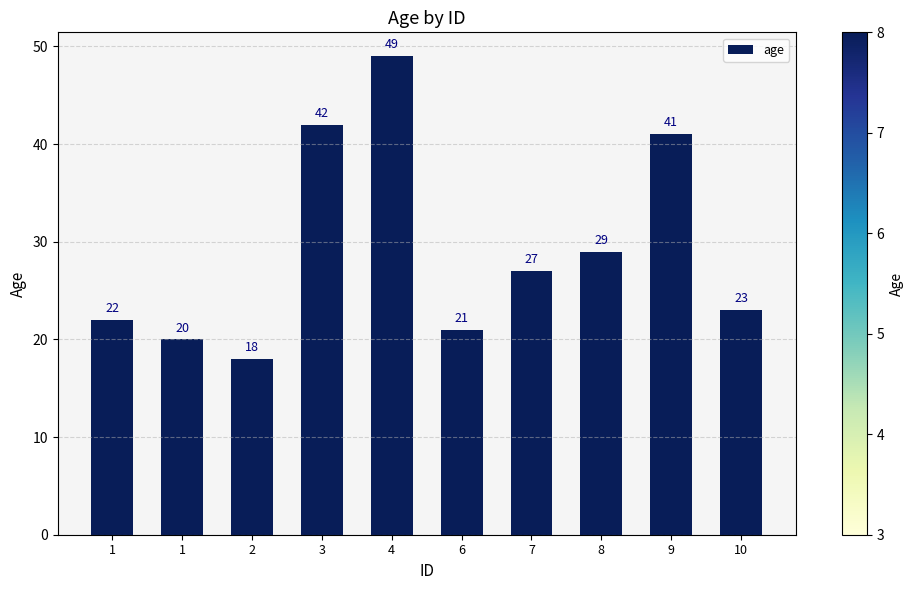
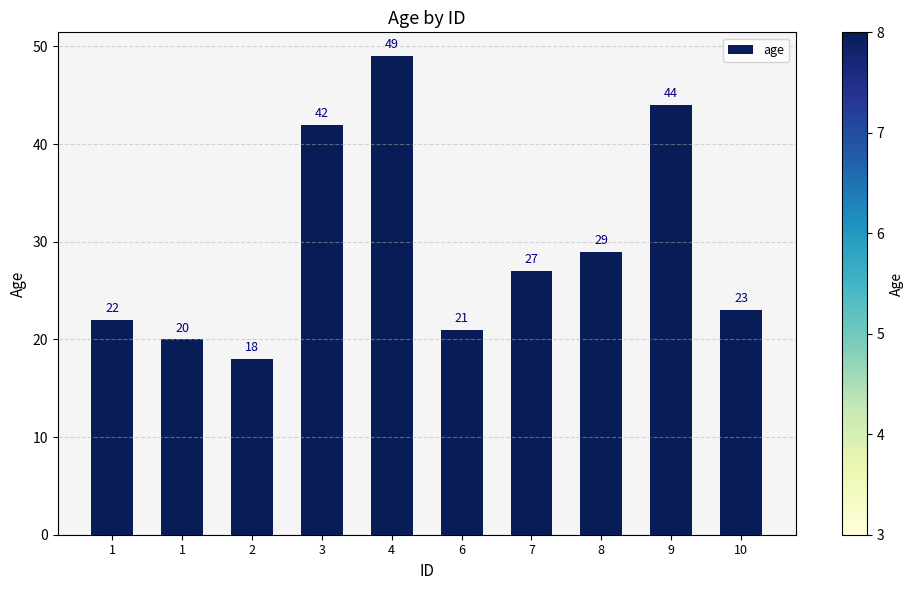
  {
    "2": 18,
    "3": 42,
    "4": 49,
    "6": 21,
    "7": 27,
    "8": 29,
-   "9": 41,
+   "9": 44,
    "10": 23
  }
